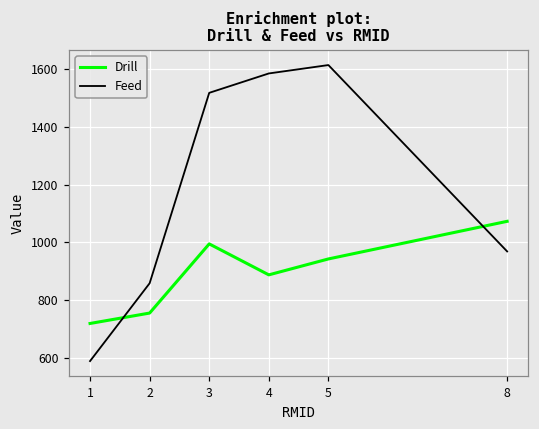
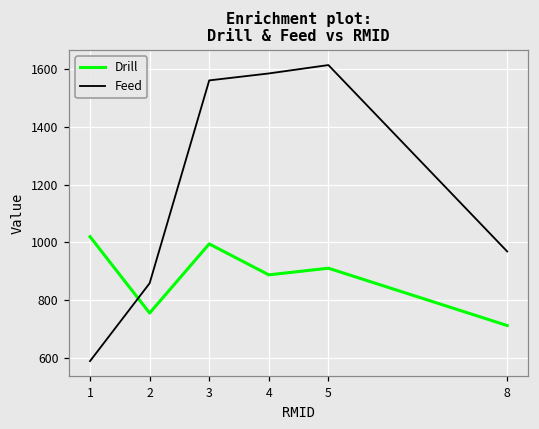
  {
    "Drill": {
-     "1": 720,
+     "1": 1020,
      "2": 760,
      "3": 1000,
      "4": 890,
-     "5": 940,
-     "8": 1070
+     "5": 910,
+     "8": 710
    },
    "Feed": {
      "1": 590,
      "2": 860,
-     "3": 1520,
+     "3": 1560,
      "4": 1580,
      "5": 1610,
      "8": 970
    }
  }
